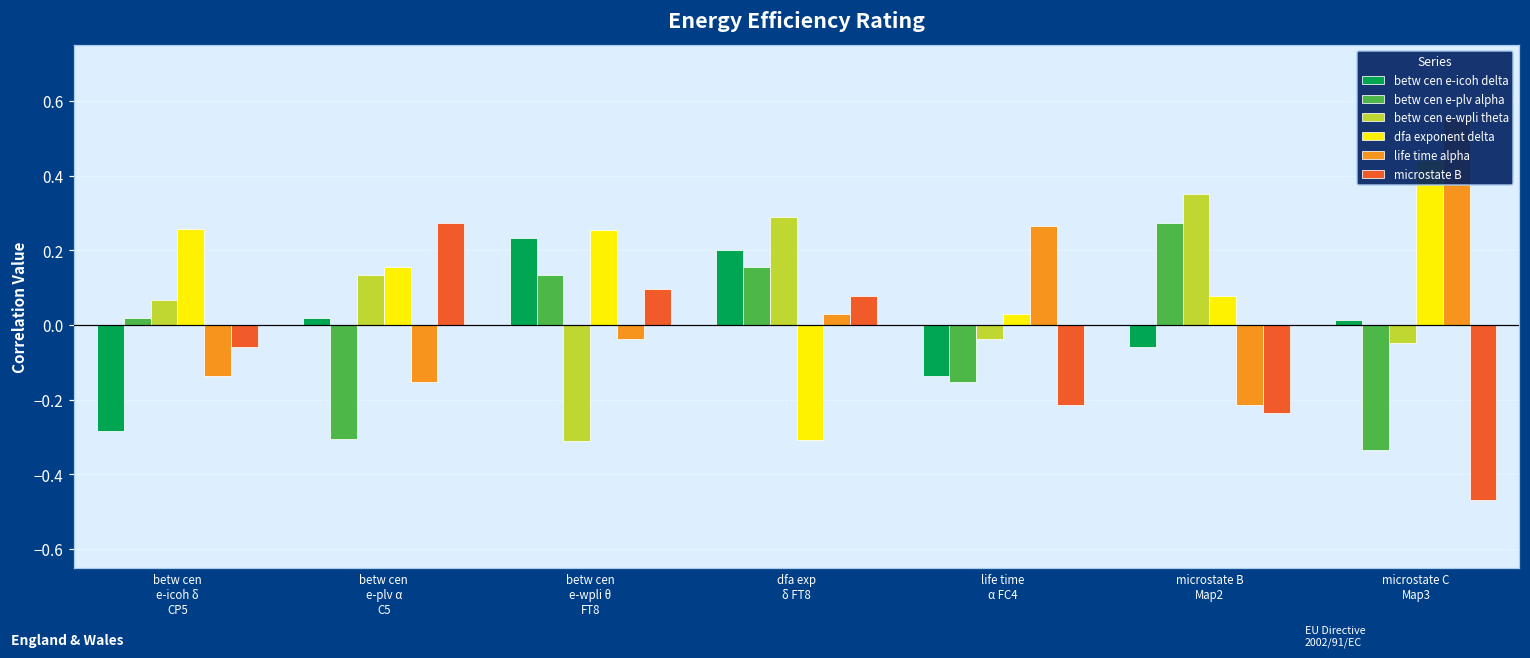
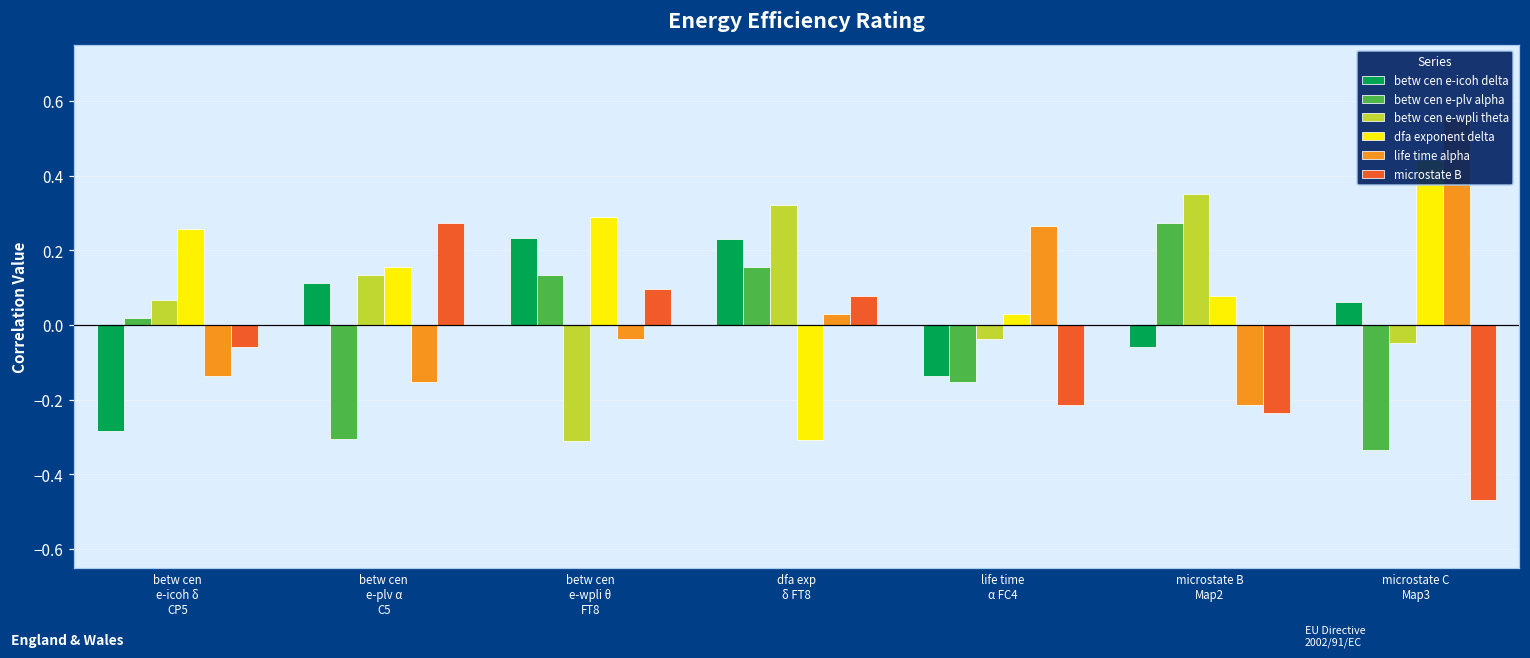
  {
    "betw cen e-icoh delta": {
      "betw cen e-icoh δ CP5": -0.28,
-     "betw cen e-plv α C5": 0.02,
+     "betw cen e-plv α C5": 0.11,
      "betw cen e-wpli θ FT8": 0.23,
-     "dfa exp δ FT8": 0.20,
+     "dfa exp δ FT8": 0.23,
      "life time α FC4": -0.14,
      "microstate B Map2": -0.06,
-     "microstate C Map3": 0.01
+     "microstate C Map3": 0.06
    },
    "betw cen e-plv alpha": {
      "betw cen e-icoh δ CP5": 0.02,
      "betw cen e-plv α C5": -0.30,
      "betw cen e-wpli θ FT8": 0.13,
      "dfa exp δ FT8": 0.16,
      "life time α FC4": -0.15,
      "microstate B Map2": 0.27,
      "microstate C Map3": -0.34
    },
    "betw cen e-wpli theta": {
      "betw cen e-icoh δ CP5": 0.07,
      "betw cen e-plv α C5": 0.13,
      "betw cen e-wpli θ FT8": -0.31,
-     "dfa exp δ FT8": 0.29,
+     "dfa exp δ FT8": 0.32,
      "life time α FC4": -0.04,
      "microstate B Map2": 0.35,
      "microstate C Map3": -0.05
    },
    "dfa exponent delta": {
      "betw cen e-icoh δ CP5": 0.26,
      "betw cen e-plv α C5": 0.16,
-     "betw cen e-wpli θ FT8": 0.26,
+     "betw cen e-wpli θ FT8": 0.29,
      "dfa exp δ FT8": -0.31,
      "life time α FC4": 0.03,
      "microstate B Map2": 0.08
    }
  }
